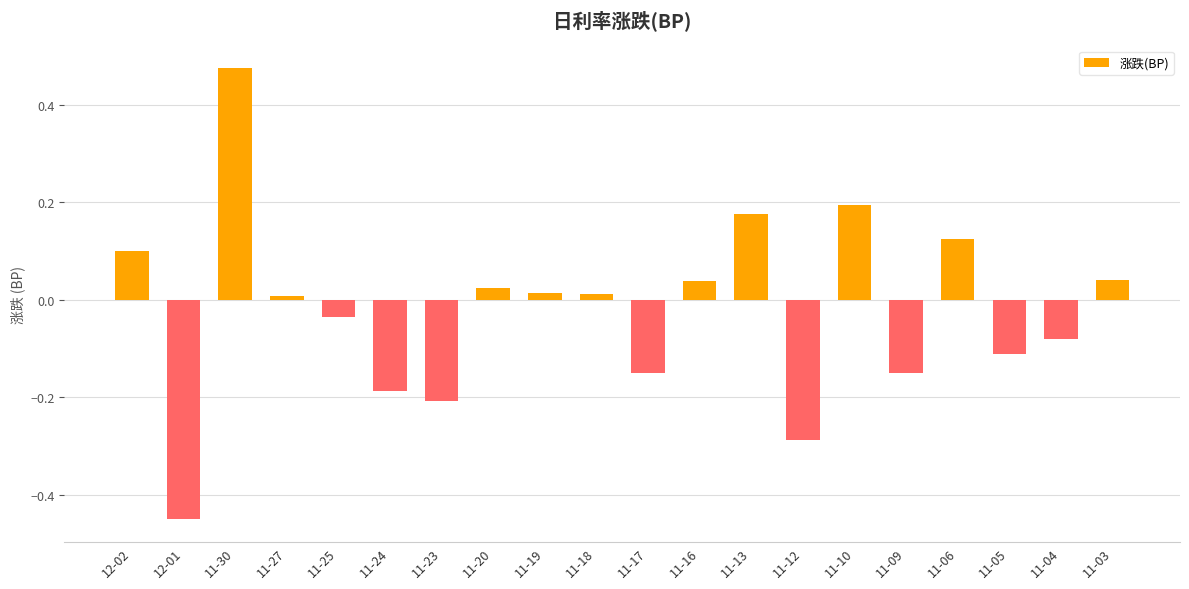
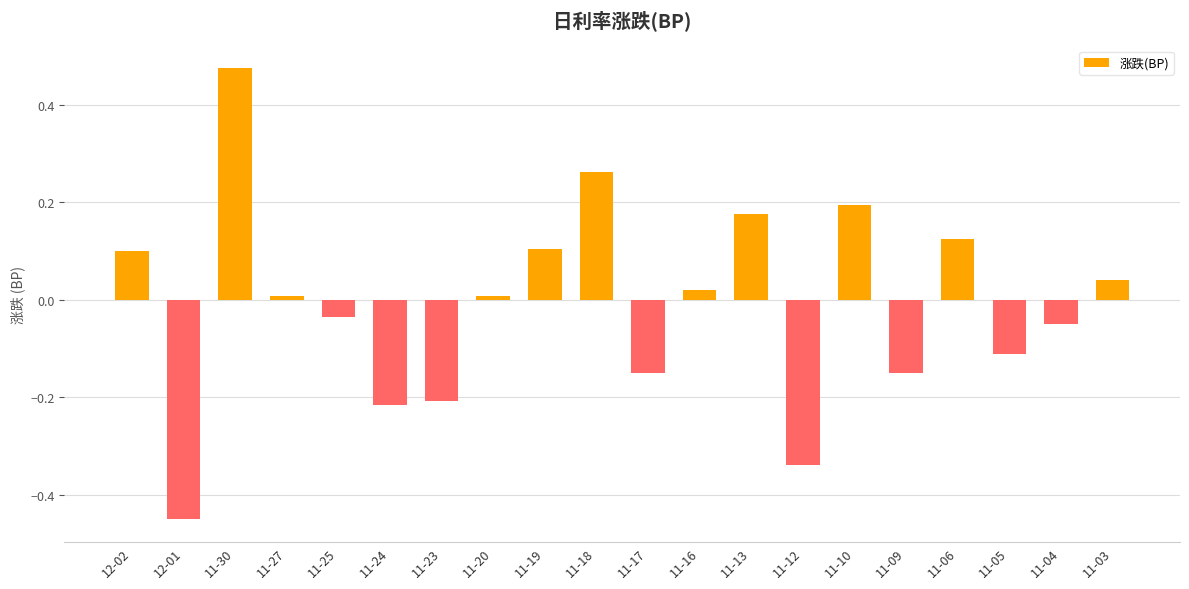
  {
    "12-02": 0.10,
    "12-01": -0.45,
    "11-30": 0.48,
    "11-27": 0.01,
    "11-25": -0.04,
-   "11-24": -0.19,
+   "11-24": -0.22,
    "11-23": -0.21,
-   "11-20": 0.03,
-   "11-19": 0.01,
-   "11-18": 0.01,
+   "11-20": 0.01,
+   "11-19": 0.11,
+   "11-18": 0.26,
    "11-17": -0.15,
-   "11-16": 0.04,
+   "11-16": 0.02,
    "11-13": 0.18,
-   "11-12": -0.29,
+   "11-12": -0.34,
    "11-10": 0.19,
    "11-09": -0.15,
    "11-06": 0.13,
    "11-05": -0.11,
-   "11-04": -0.08,
+   "11-04": -0.05,
    "11-03": 0.04
  }
